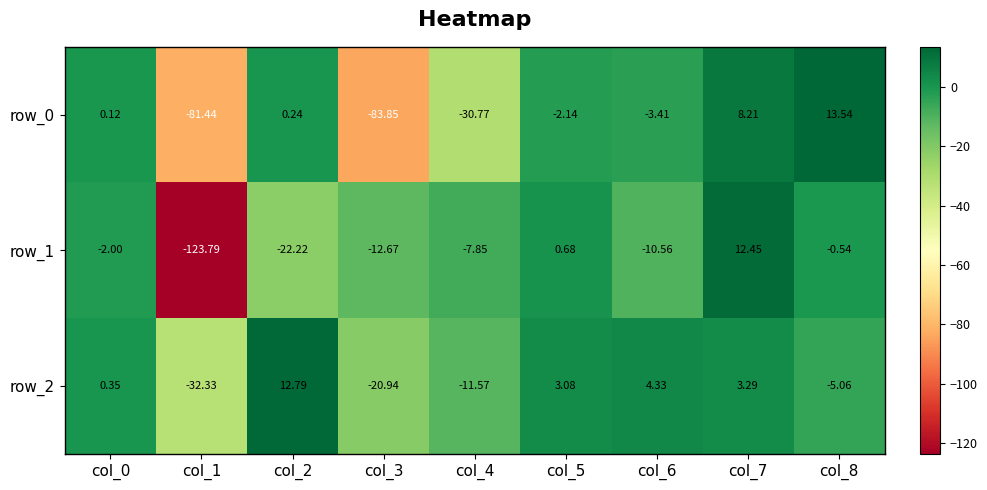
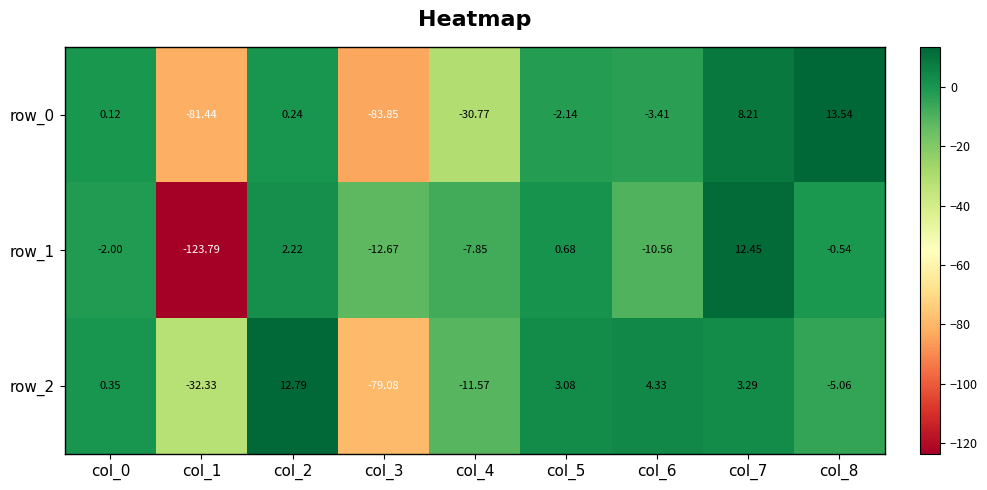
  {
    "row_0": {
      "col_0": 0.12,
      "col_1": -81.44,
      "col_2": 0.24,
      "col_3": -83.85,
      "col_4": -30.77,
      "col_5": -2.14,
      "col_6": -3.41,
      "col_7": 8.21,
      "col_8": 13.54
    },
    "row_1": {
      "col_0": -2.00,
      "col_1": -123.79,
-     "col_2": -22.22,
+     "col_2": 2.22,
      "col_3": -12.67,
      "col_4": -7.85,
      "col_5": 0.68,
      "col_6": -10.56,
      "col_7": 12.45,
      "col_8": -0.54
    },
    "row_2": {
      "col_0": 0.35,
      "col_1": -32.33,
      "col_2": 12.79,
-     "col_3": -20.94,
+     "col_3": -79.08,
      "col_4": -11.57,
      "col_5": 3.08,
      "col_6": 4.33,
      "col_7": 3.29,
      "col_8": -5.06
    }
  }
